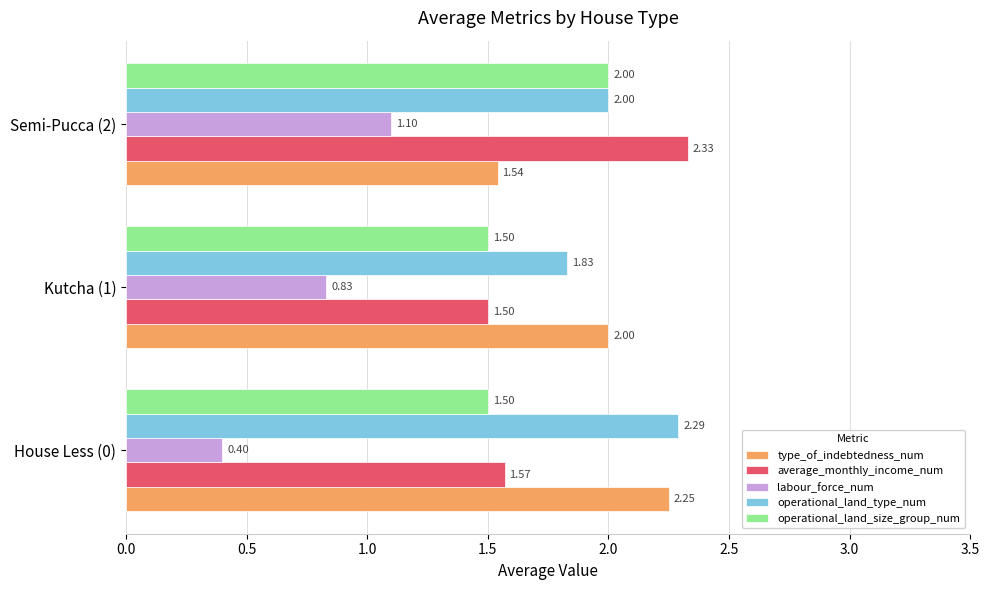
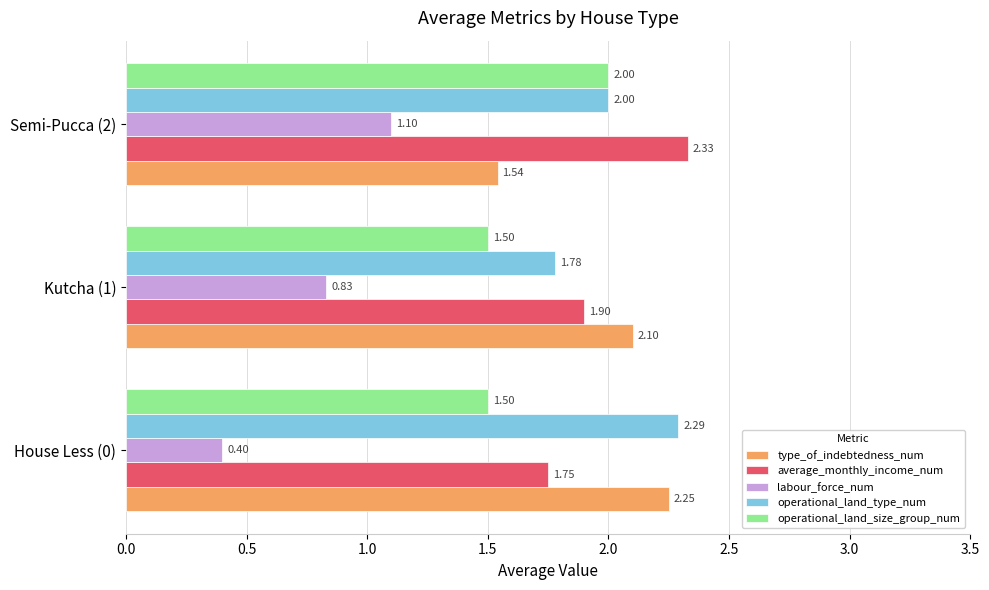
  {
    "type_of_indebtedness_num": {
      "Semi-Pucca (2)": 1.54,
-     "Kutcha (1)": 2.00,
+     "Kutcha (1)": 2.10,
      "House Less (0)": 2.25
    },
    "average_monthly_income_num": {
      "Semi-Pucca (2)": 2.33,
-     "Kutcha (1)": 1.50,
-     "House Less (0)": 1.57
+     "Kutcha (1)": 1.90,
+     "House Less (0)": 1.75
    },
    "labour_force_num": {
      "Semi-Pucca (2)": 1.10,
      "Kutcha (1)": 0.83,
      "House Less (0)": 0.40
    },
    "operational_land_type_num": {
      "Semi-Pucca (2)": 2.00,
-     "Kutcha (1)": 1.83,
+     "Kutcha (1)": 1.78,
      "House Less (0)": 2.29
    },
    "operational_land_size_group_num": {
      "Semi-Pucca (2)": 2.00,
      "Kutcha (1)": 1.50,
      "House Less (0)": 1.50
    }
  }
